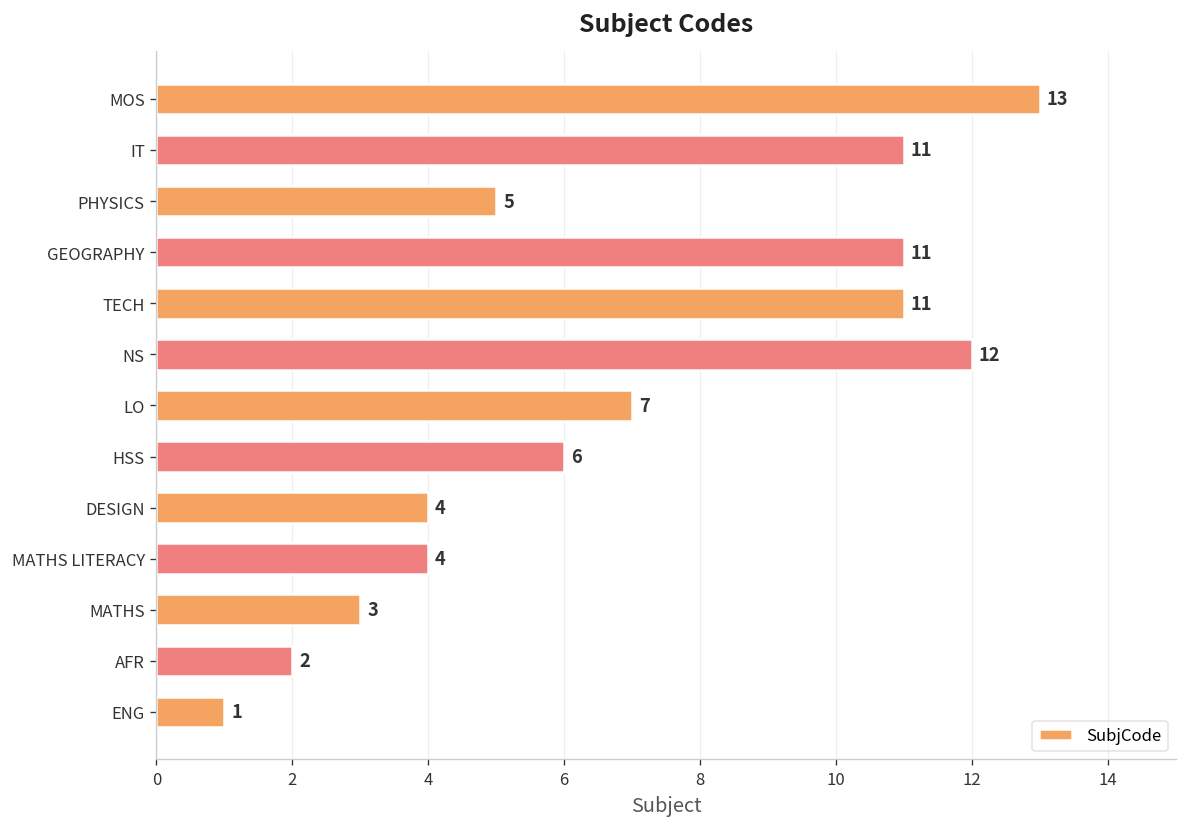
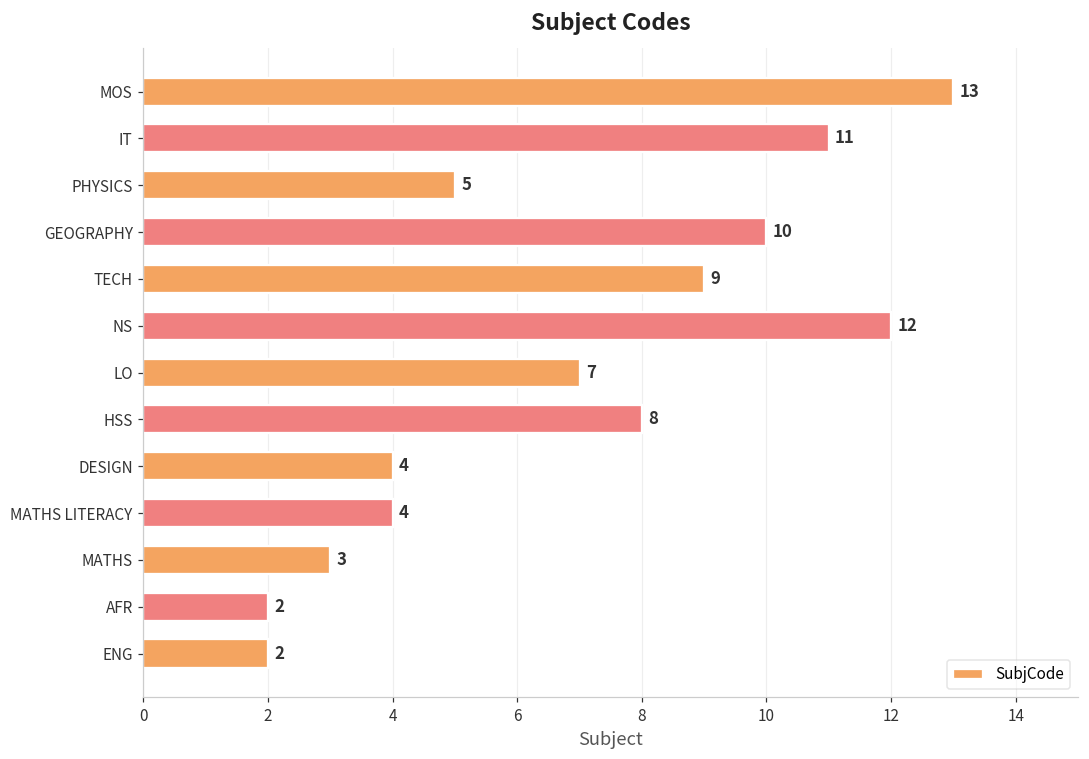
  {
    "MOS": 13,
    "IT": 11,
    "PHYSICS": 5,
-   "GEOGRAPHY": 11,
-   "TECH": 11,
+   "GEOGRAPHY": 10,
+   "TECH": 9,
    "NS": 12,
    "LO": 7,
-   "HSS": 6,
+   "HSS": 8,
    "DESIGN": 4,
    "MATHS LITERACY": 4,
    "MATHS": 3,
    "AFR": 2,
-   "ENG": 1
+   "ENG": 2
  }
